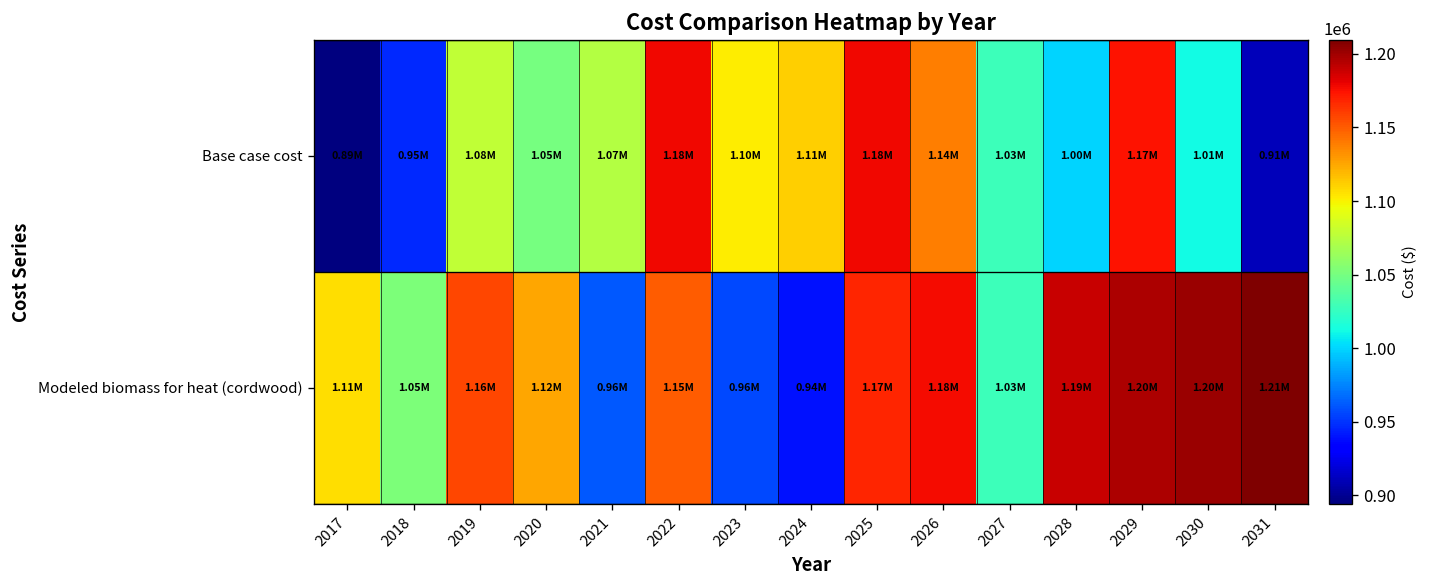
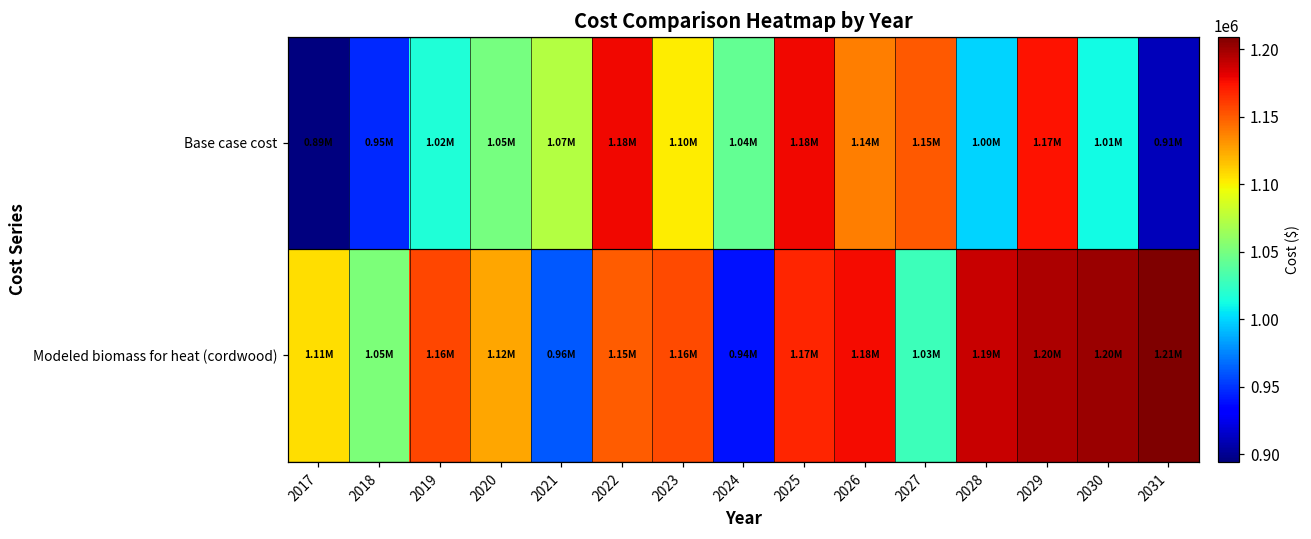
  {
    "Base case cost": {
      "2017": "0.89M",
      "2018": "0.95M",
-     "2019": "1.08M",
+     "2019": "1.02M",
      "2020": "1.05M",
      "2021": "1.07M",
      "2022": "1.18M",
      "2023": "1.10M",
-     "2024": "1.11M",
+     "2024": "1.04M",
      "2025": "1.18M",
      "2026": "1.14M",
-     "2027": "1.03M",
+     "2027": "1.15M",
      "2028": "1.00M",
      "2029": "1.17M",
      "2030": "1.01M",
      "2031": "0.91M"
    },
    "Modeled biomass for heat (cordwood)": {
      "2017": "1.11M",
      "2018": "1.05M",
      "2019": "1.16M",
      "2020": "1.12M",
      "2021": "0.96M",
      "2022": "1.15M",
-     "2023": "0.96M",
+     "2023": "1.16M",
      "2024": "0.94M",
      "2025": "1.17M",
      "2026": "1.18M",
      "2027": "1.03M",
      "2028": "1.19M",
      "2029": "1.20M",
      "2030": "1.20M",
      "2031": "1.21M"
    }
  }
